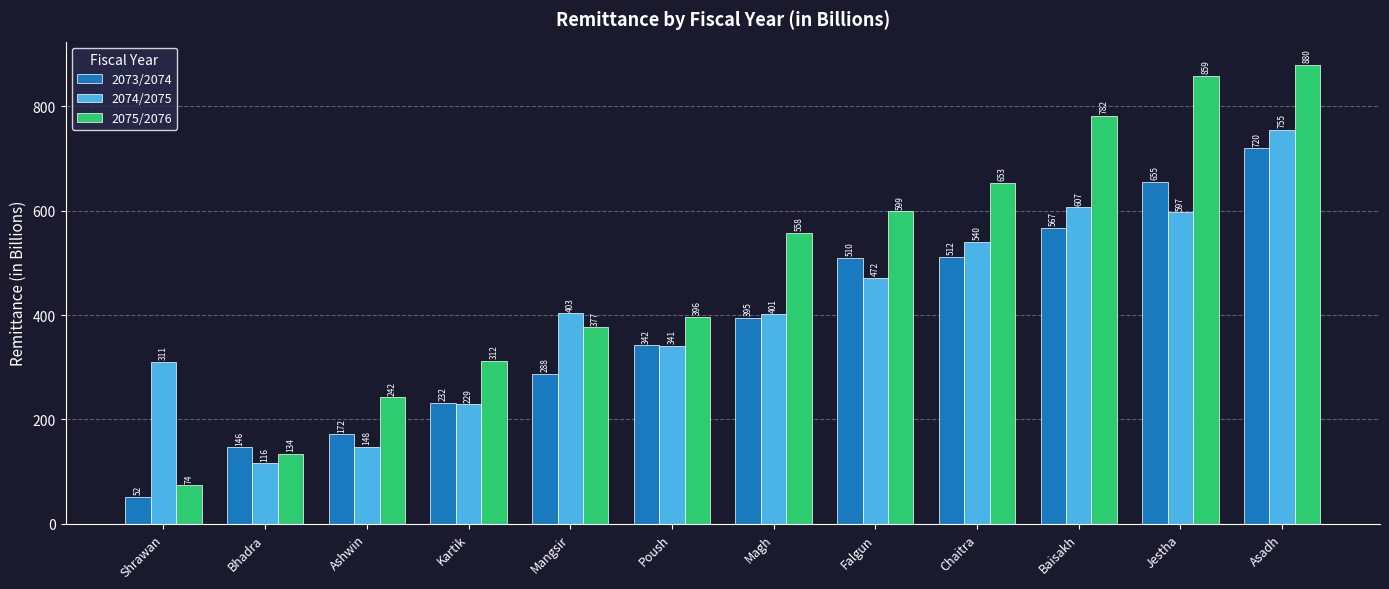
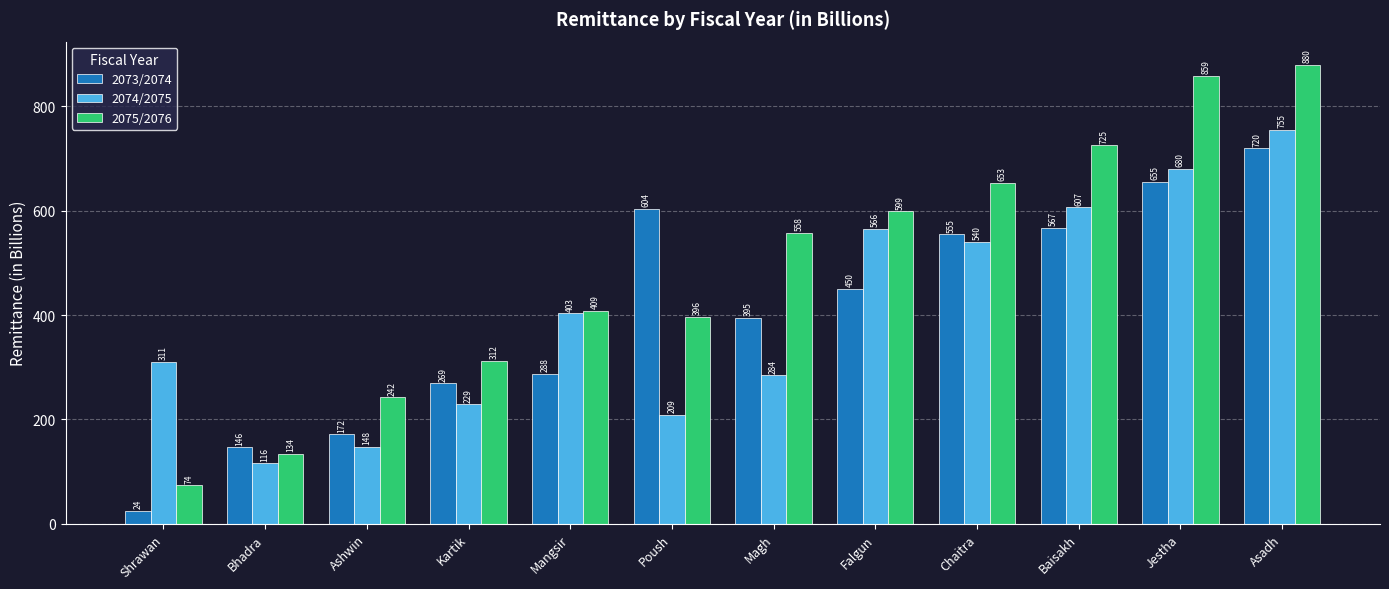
  {
    "2073/2074": {
-     "Shrawan": 52,
+     "Shrawan": 24,
      "Bhadra": 146,
      "Ashwin": 172,
-     "Kartik": 232,
+     "Kartik": 269,
      "Mangsir": 288,
-     "Poush": 342,
+     "Poush": 604,
      "Magh": 395,
-     "Falgun": 510,
-     "Chaitra": 512,
+     "Falgun": 450,
+     "Chaitra": 555,
      "Baisakh": 567,
      "Jestha": 655,
      "Asadh": 720
    },
    "2074/2075": {
      "Shrawan": 311,
      "Bhadra": 116,
      "Ashwin": 148,
      "Kartik": 229,
      "Mangsir": 403,
-     "Poush": 341,
-     "Magh": 401,
-     "Falgun": 472,
+     "Poush": 209,
+     "Magh": 284,
+     "Falgun": 566,
      "Chaitra": 540,
      "Baisakh": 607,
-     "Jestha": 597,
+     "Jestha": 680,
      "Asadh": 755
    },
    "2075/2076": {
      "Shrawan": 74,
      "Bhadra": 134,
      "Ashwin": 242,
      "Kartik": 312,
-     "Mangsir": 377,
+     "Mangsir": 409,
      "Poush": 396,
      "Magh": 558,
      "Falgun": 599,
      "Chaitra": 653,
-     "Baisakh": 782,
+     "Baisakh": 725,
      "Jestha": 859,
      "Asadh": 880
    }
  }
